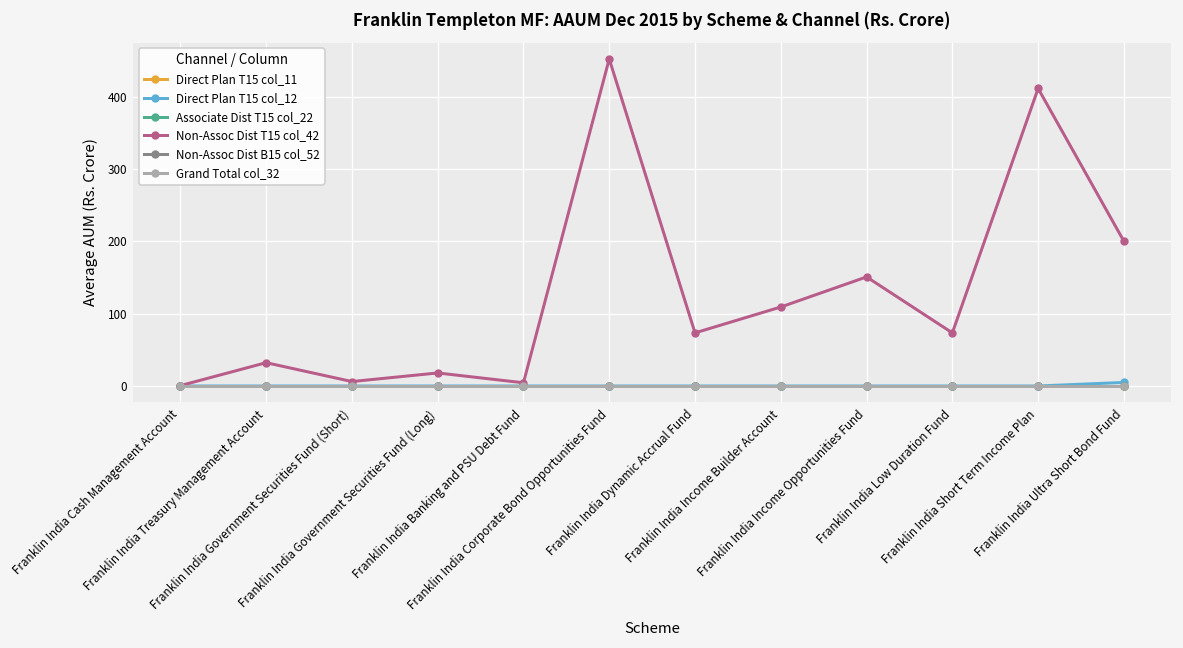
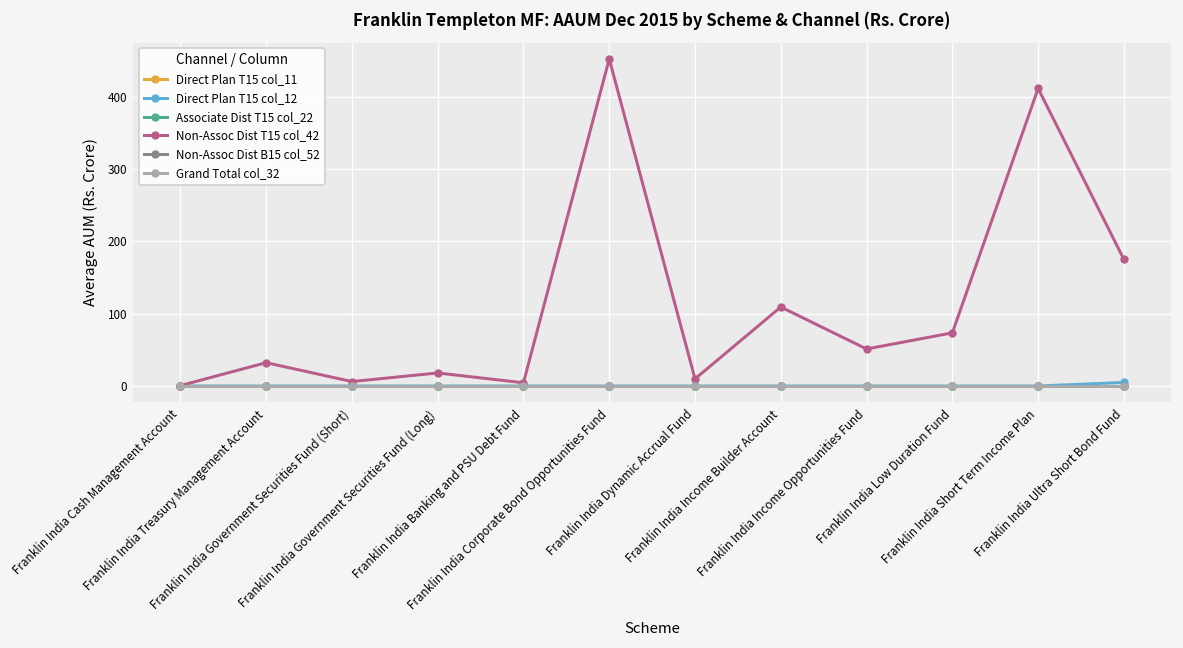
  {
    "Grand Total col_32": {
      "Franklin India Ultra Short Bond Fund": 0
    },
    "Direct Plan T15 col_12": {
      "Franklin India Ultra Short Bond Fund": 0
    },
    "Non-Assoc Dist T15 col_42": {
      "Franklin India Treasury Management Account": 30,
      "Franklin India Government Securities Fund (Short)": 10,
      "Franklin India Government Securities Fund (Long)": 20,
      "Franklin India Banking and PSU Debt Fund": 0,
      "Franklin India Corporate Bond Opportunities Fund": 450,
-     "Franklin India Dynamic Accrual Fund": 70,
+     "Franklin India Dynamic Accrual Fund": 10,
      "Franklin India Income Builder Account": 110,
-     "Franklin India Income Opportunities Fund": 150,
+     "Franklin India Income Opportunities Fund": 50,
      "Franklin India Low Duration Fund": 70,
      "Franklin India Short Term Income Plan": 410,
-     "Franklin India Ultra Short Bond Fund": 200
+     "Franklin India Ultra Short Bond Fund": 170
    }
  }
